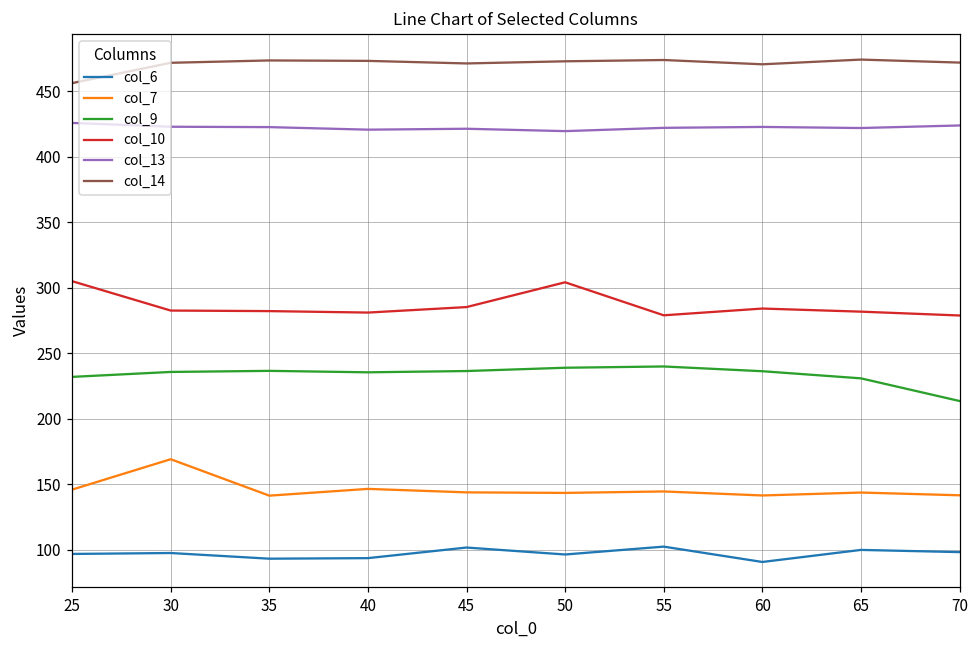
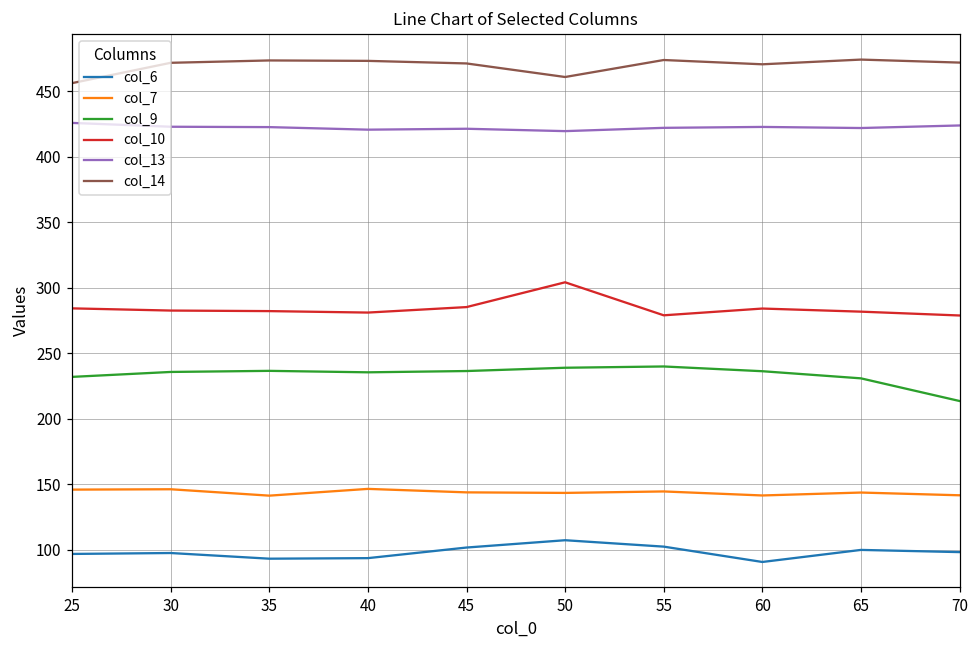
  {
    "col_6": {
      "25": 97,
      "30": 97,
      "35": 93,
      "40": 94,
      "45": 102,
-     "50": 96,
+     "50": 107,
      "55": 102,
      "60": 91,
      "65": 100,
      "70": 98
    },
    "col_7": {
      "25": 146,
-     "30": 169,
+     "30": 146,
      "35": 141,
      "40": 146,
      "45": 144,
      "50": 143,
      "55": 144,
      "60": 141,
      "65": 144,
      "70": 142
    },
    "col_9": {
      "25": 232,
      "30": 236,
      "35": 237,
      "40": 235,
      "45": 236,
      "50": 239,
      "55": 240,
      "60": 236,
      "65": 231,
      "70": 214
    },
    "col_10": {
-     "25": 305,
+     "25": 284,
      "30": 283,
      "35": 282,
      "40": 281,
      "45": 285,
      "50": 304,
      "55": 279,
      "60": 284,
      "65": 282,
      "70": 279
    },
    "col_13": {
      "25": 426,
      "35": 423,
      "40": 421,
      "45": 421,
      "50": 420,
      "55": 422,
      "60": 423,
      "65": 422,
      "70": 424
    },
    "col_14": {
      "25": 456,
      "35": 474,
      "40": 473,
      "45": 471,
-     "50": 473,
+     "50": 461,
      "55": 474,
      "60": 471,
      "65": 474,
      "70": 472
    }
  }
